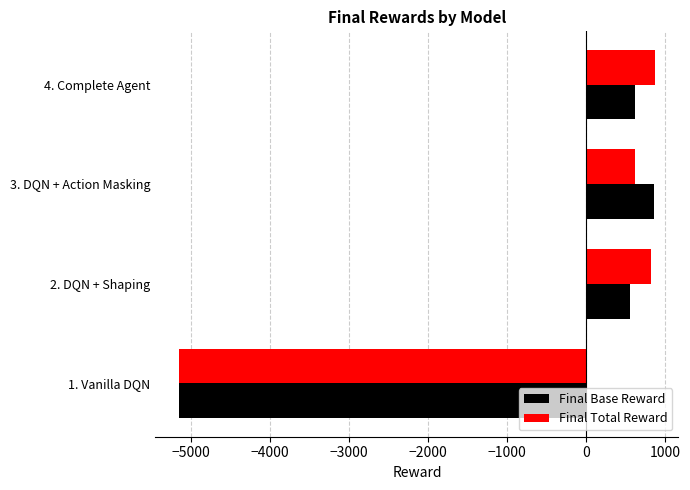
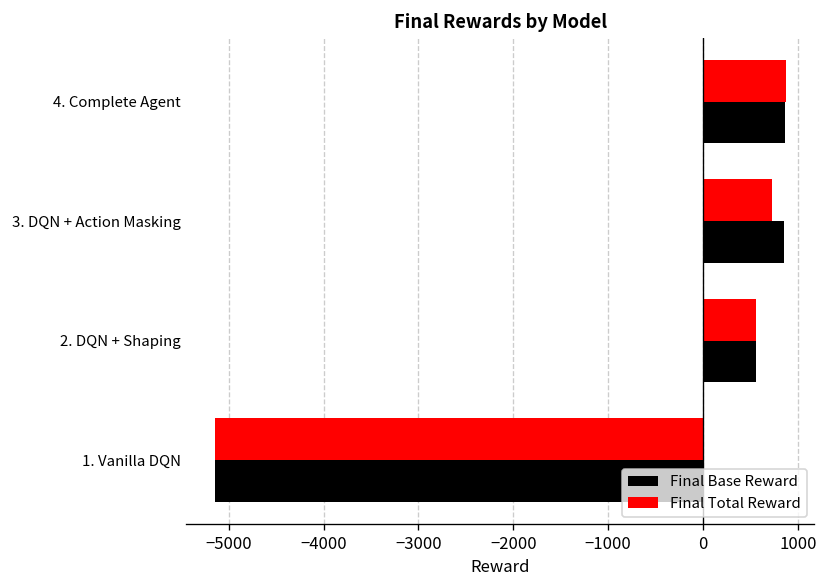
  {
    "Final Base Reward": {
-     "4. Complete Agent": 600,
+     "4. Complete Agent": 900,
      "3. DQN + Action Masking": 900,
      "2. DQN + Shaping": 600,
      "1. Vanilla DQN": -5100
    },
    "Final Total Reward": {
      "4. Complete Agent": 900,
-     "3. DQN + Action Masking": 600,
-     "2. DQN + Shaping": 800,
+     "3. DQN + Action Masking": 700,
+     "2. DQN + Shaping": 600,
      "1. Vanilla DQN": -5100
    }
  }
